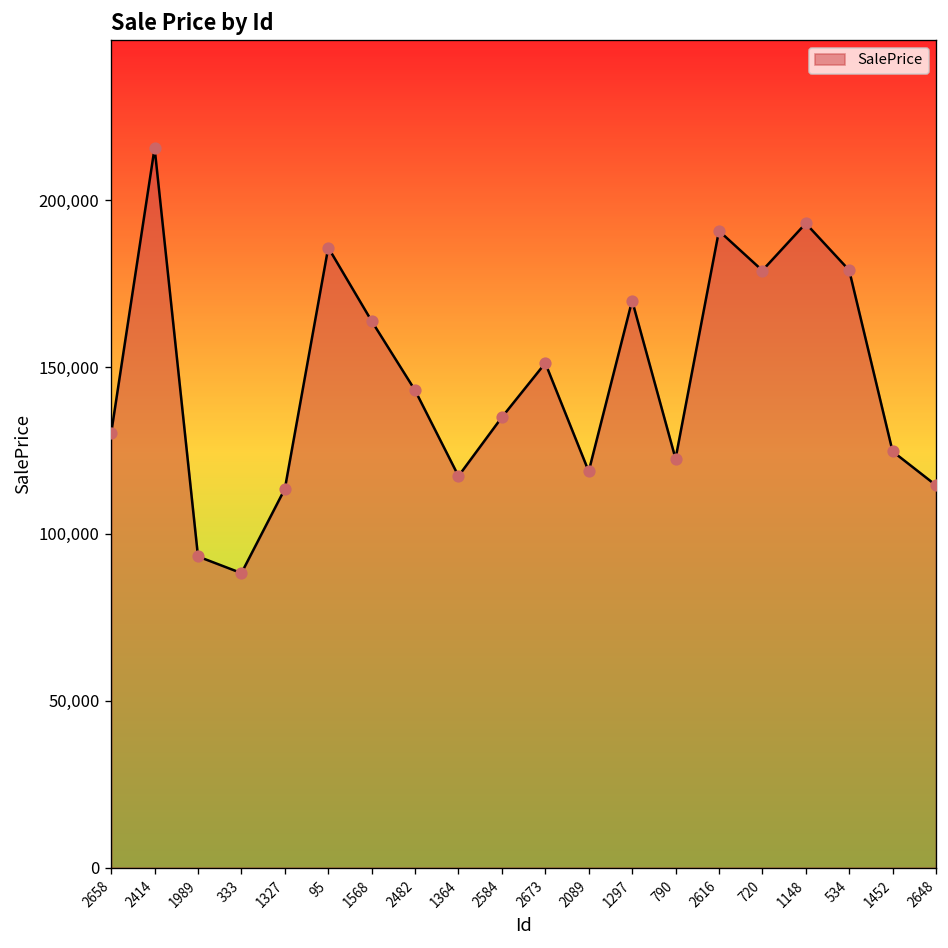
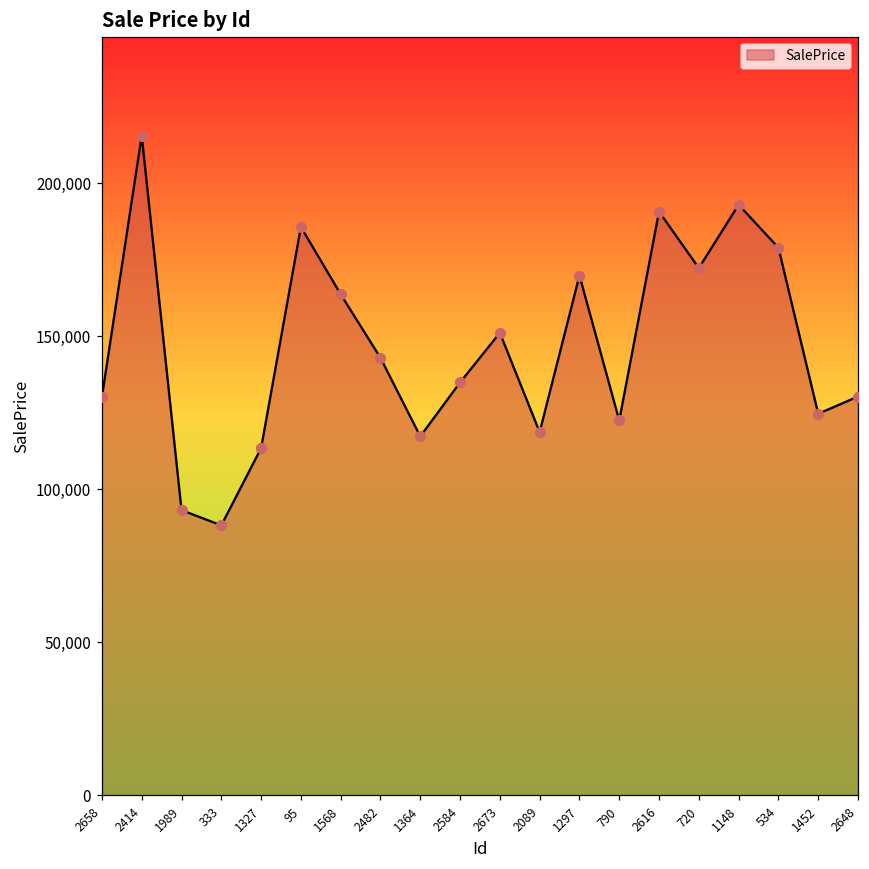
  {
    "2658": "130,000",
    "2414": "216,000",
    "1989": "93,000",
    "333": "88,000",
    "1327": "113,000",
    "95": "186,000",
    "1568": "164,000",
    "2482": "143,000",
    "1364": "117,000",
    "2584": "135,000",
    "2673": "151,000",
    "2089": "119,000",
    "1297": "170,000",
    "790": "123,000",
    "2616": "191,000",
-   "720": "179,000",
+   "720": "172,000",
    "1148": "193,000",
    "534": "179,000",
    "1452": "125,000",
-   "2648": "115,000"
+   "2648": "130,000"
  }
